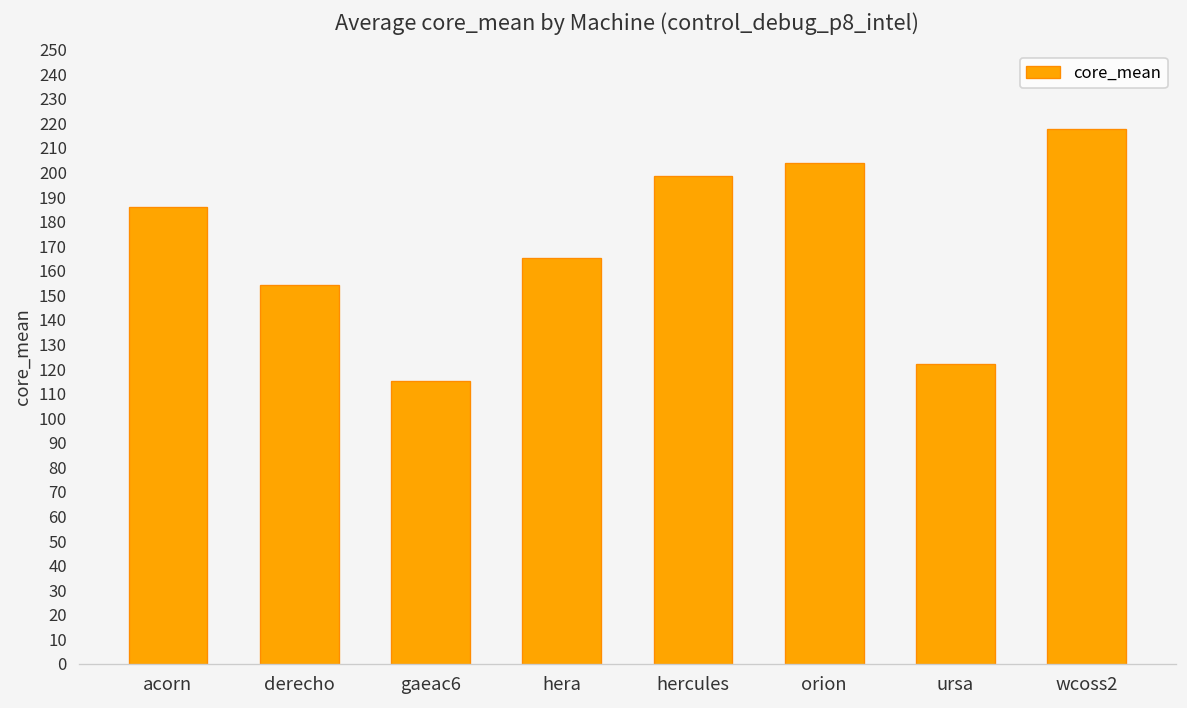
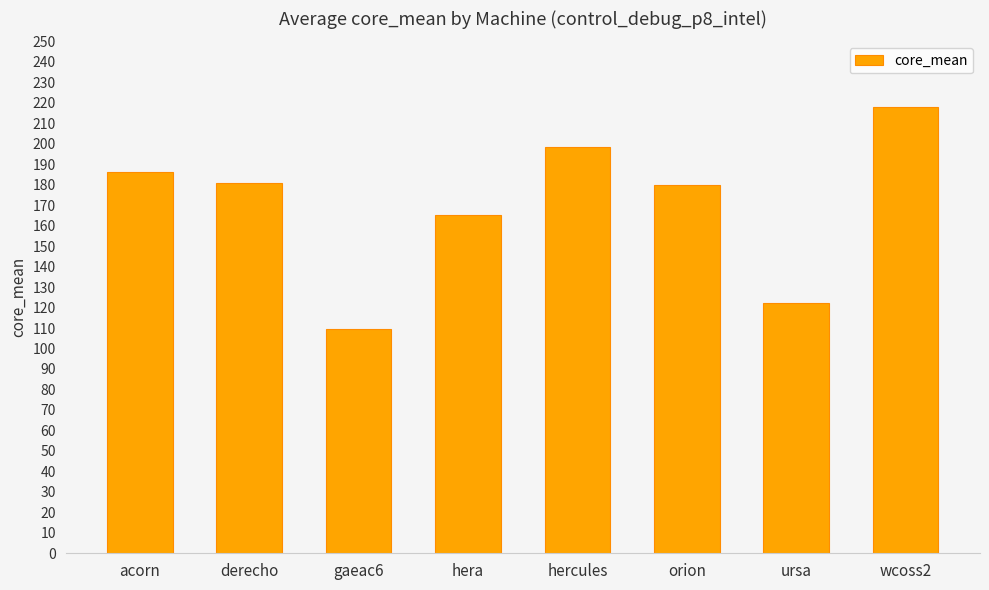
  {
    "acorn": 186,
-   "derecho": 154,
-   "gaeac6": 115,
+   "derecho": 181,
+   "gaeac6": 109,
    "hera": 165,
    "hercules": 198,
-   "orion": 204,
+   "orion": 180,
    "ursa": 122,
    "wcoss2": 218
  }
